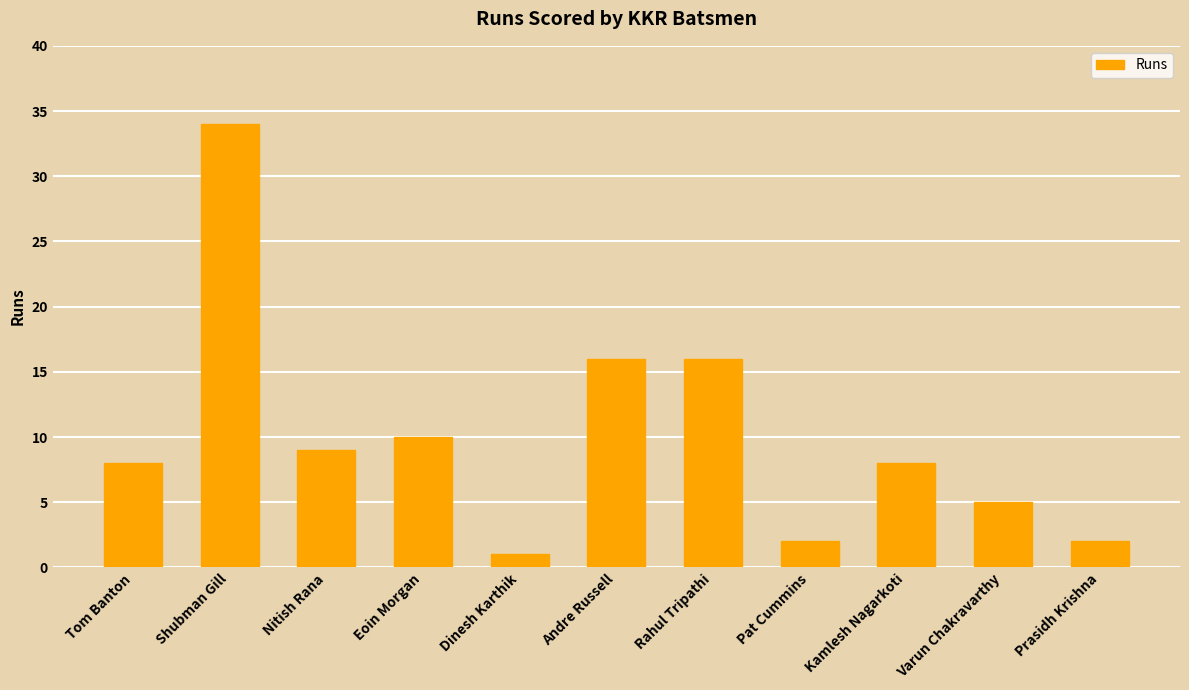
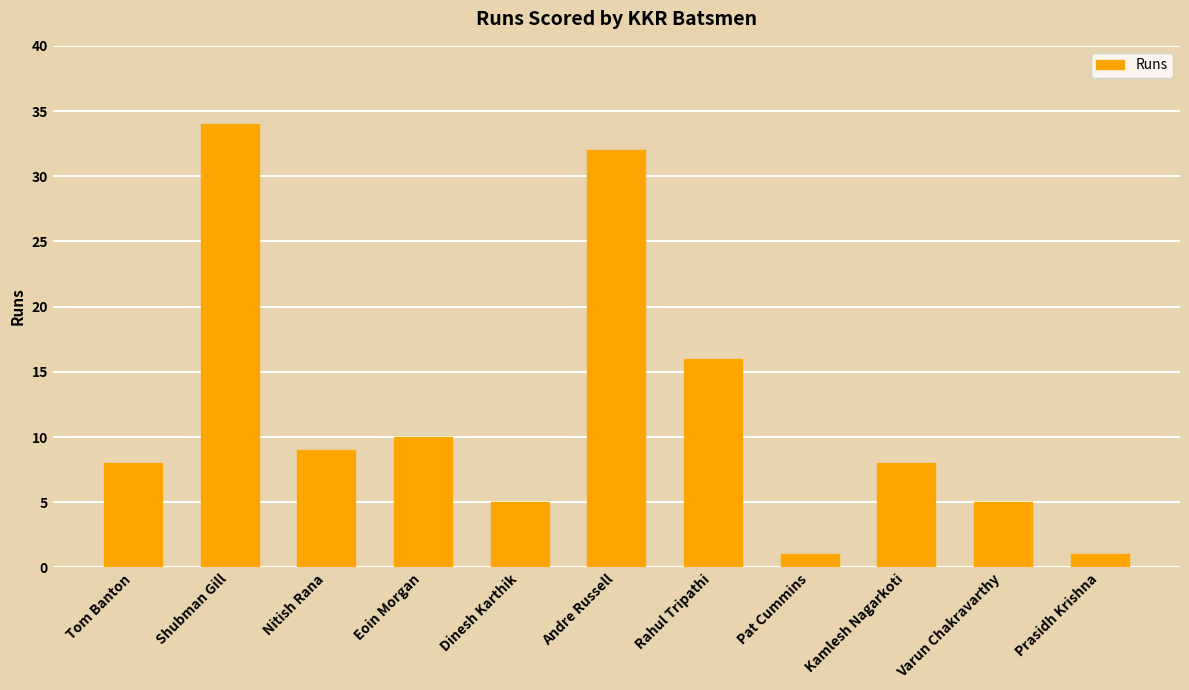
  {
    "Tom Banton": 8,
    "Shubman Gill": 34,
    "Nitish Rana": 9,
    "Eoin Morgan": 10,
-   "Dinesh Karthik": 1,
-   "Andre Russell": 16,
+   "Dinesh Karthik": 5,
+   "Andre Russell": 32,
    "Rahul Tripathi": 16,
-   "Pat Cummins": 2,
+   "Pat Cummins": 1,
    "Kamlesh Nagarkoti": 8,
    "Varun Chakravarthy": 5,
-   "Prasidh Krishna": 2
+   "Prasidh Krishna": 1
  }
